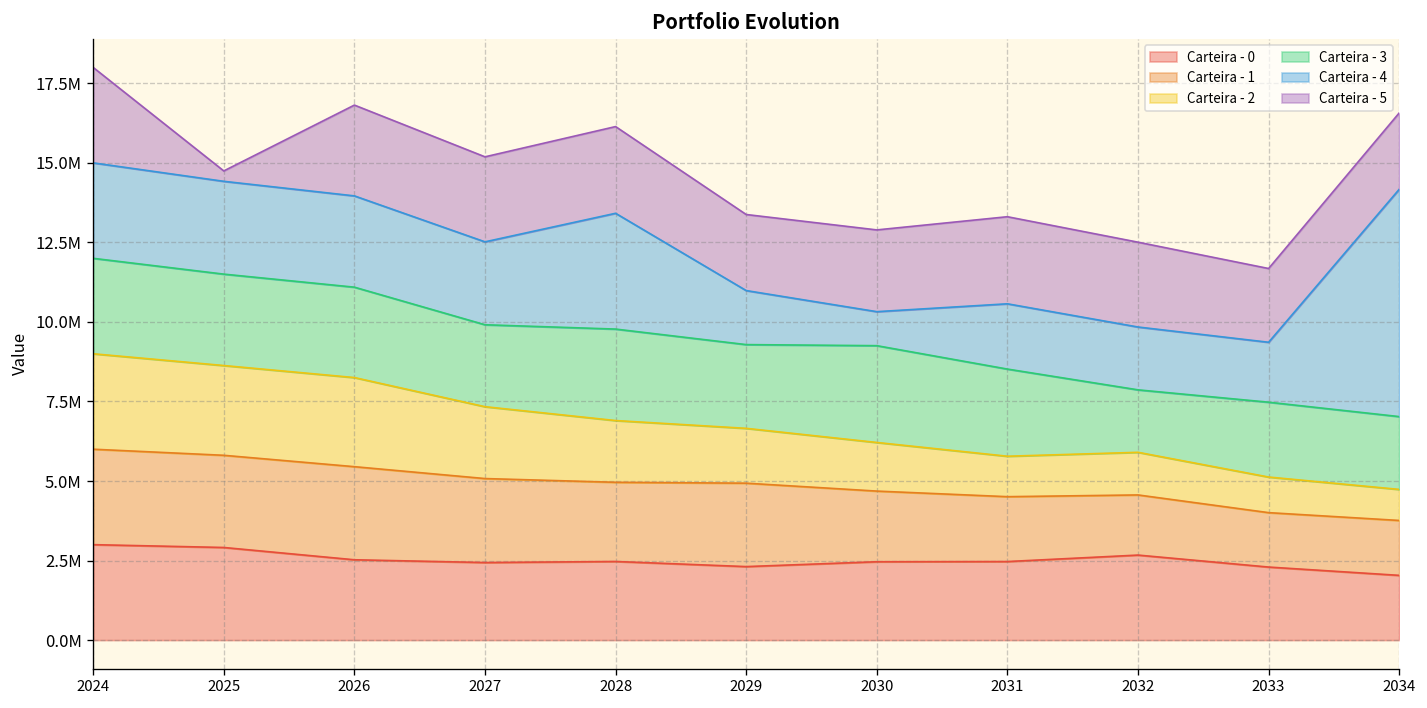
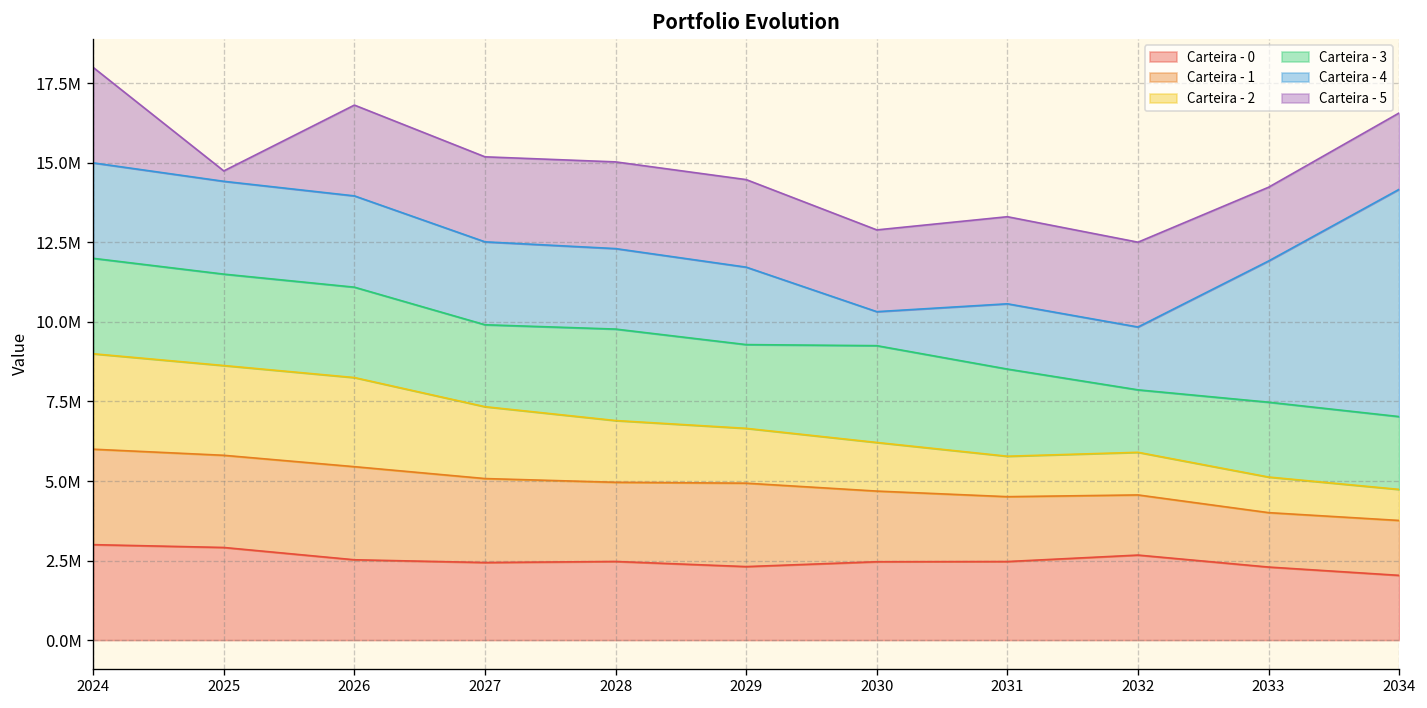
  {
    "Carteira - 3": {
      "2024": 3000000,
      "2025": 2900000,
      "2026": 2800000,
      "2027": 2600000,
      "2028": 2900000,
      "2029": 2600000,
      "2030": 3000000,
      "2031": 2700000,
      "2032": 2000000,
      "2033": 2400000,
      "2034": 2300000
    },
    "Carteira - 4": {
      "2024": 3000000,
      "2025": 2900000,
      "2026": 2900000,
      "2027": 2600000,
-     "2028": 3600000,
-     "2029": 1700000,
+     "2028": 2500000,
+     "2029": 2400000,
      "2030": 1100000,
      "2031": 2100000,
      "2032": 2000000,
-     "2033": 1900000,
+     "2033": 4400000,
      "2034": 7100000
    },
    "Carteira - 5": {
      "2024": 3000000,
      "2025": 300000,
      "2026": 2900000,
      "2027": 2700000,
      "2028": 2700000,
-     "2029": 2400000,
+     "2029": 2800000,
      "2030": 2600000,
      "2031": 2700000,
      "2032": 2700000,
      "2033": 2300000,
      "2034": 2400000
    }
  }
